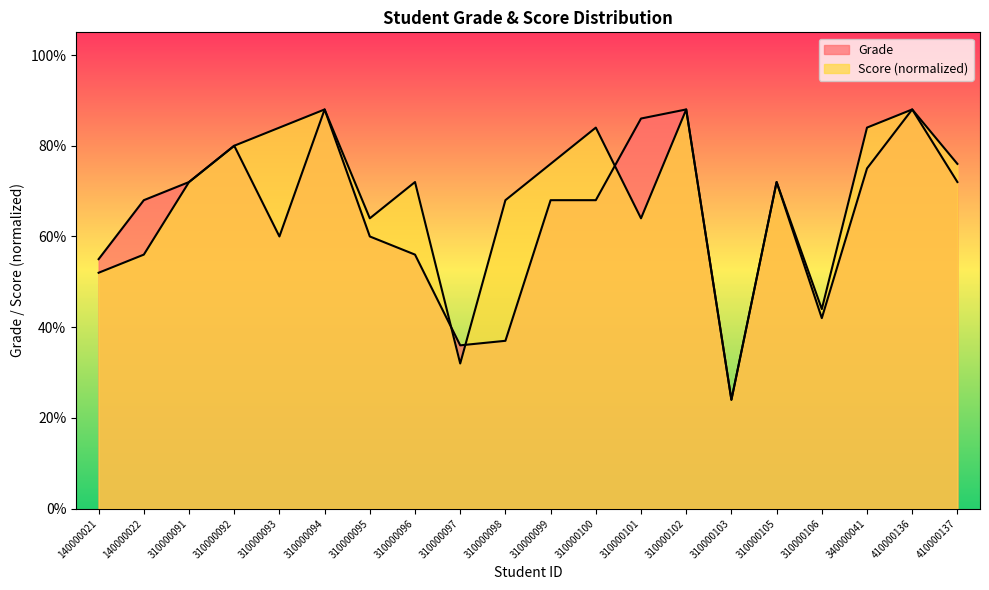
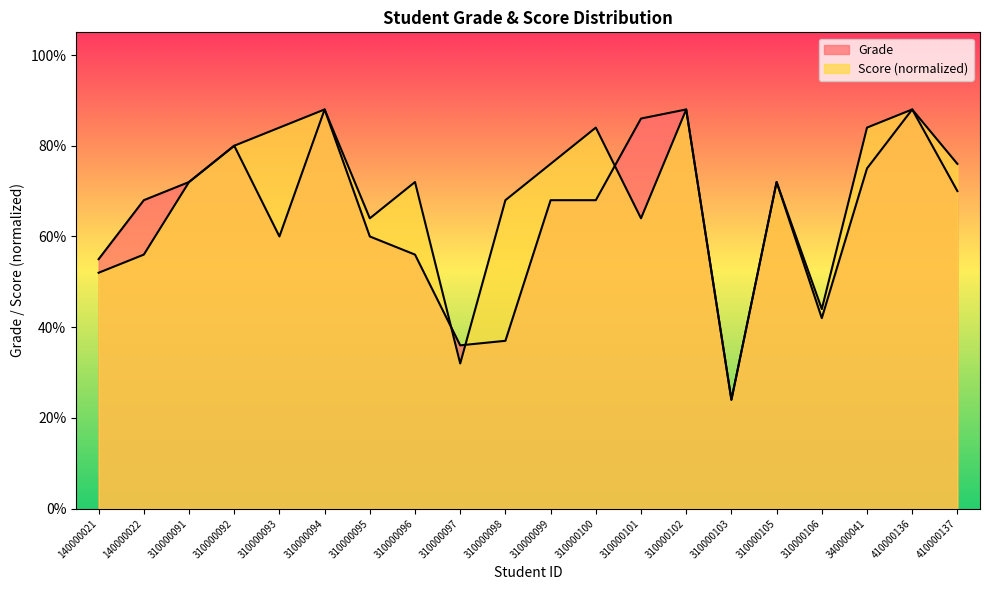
  {
    "Grade": {
      "140000021": "55%",
      "140000022": "68%",
      "310000093": "60%",
      "310000095": "60%",
      "310000096": "56%",
      "310000097": "36%",
      "310000098": "37%",
      "310000099": "68%",
      "310000100": "68%",
      "310000101": "86%",
      "310000106": "42%",
      "340000041": "75%",
-     "410000137": "72%"
+     "410000137": "70%"
    },
    "Score (normalized)": {
      "140000021": "52%",
      "140000022": "56%",
      "310000093": "84%",
      "310000095": "64%",
      "310000096": "72%",
      "310000097": "32%",
      "310000098": "68%",
      "310000099": "76%",
      "310000100": "84%",
      "310000101": "64%",
      "310000106": "44%",
      "340000041": "84%",
      "410000137": "76%"
    }
  }
